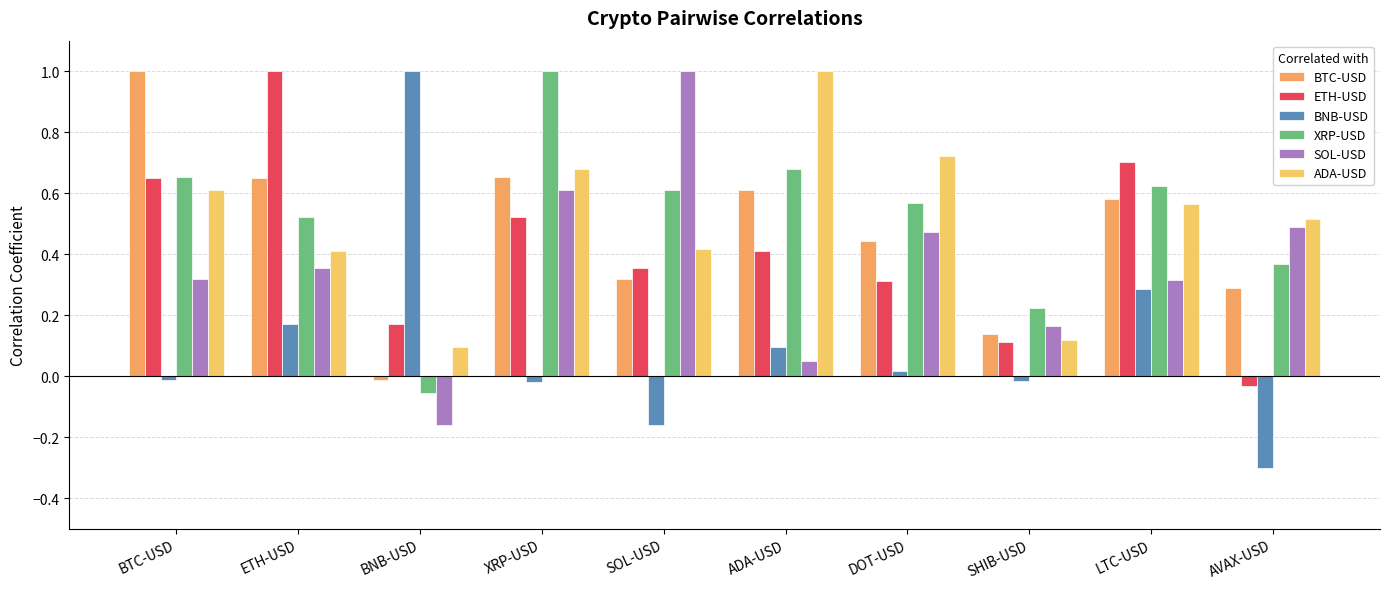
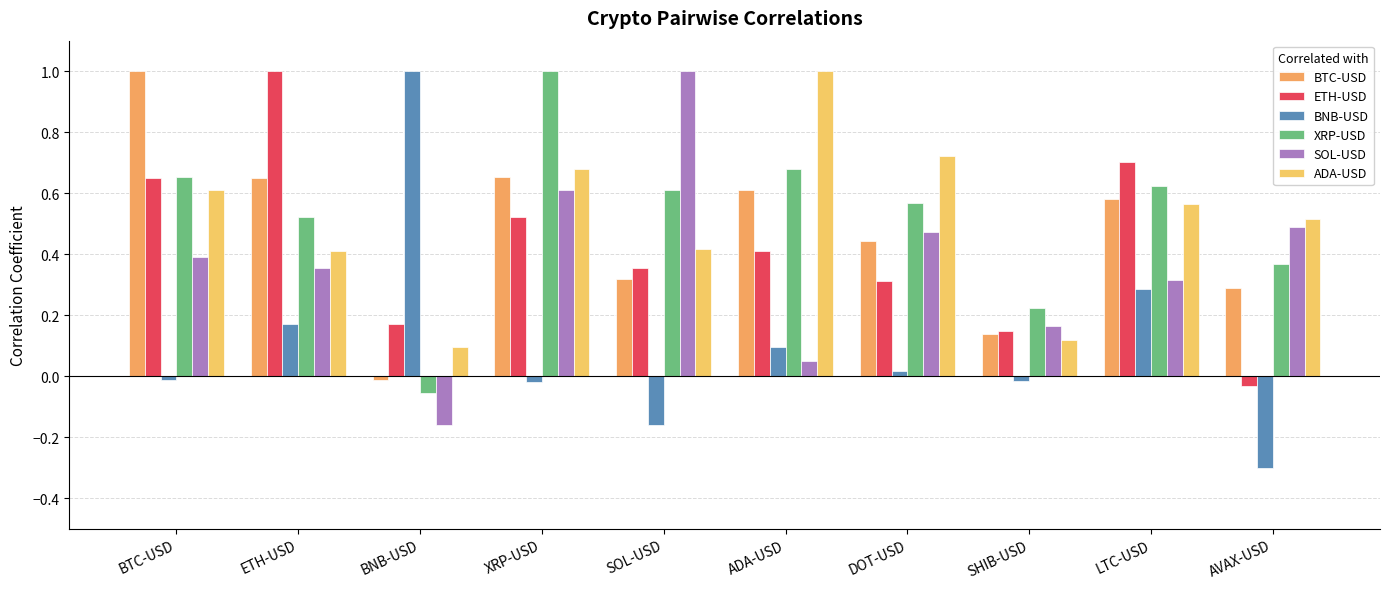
  {
    "ETH-USD": {
      "BTC-USD": 0.65,
      "ETH-USD": 1.00,
      "BNB-USD": 0.17,
      "XRP-USD": 0.52,
      "SOL-USD": 0.35,
      "ADA-USD": 0.41,
      "DOT-USD": 0.31,
-     "SHIB-USD": 0.11,
+     "SHIB-USD": 0.15,
      "LTC-USD": 0.70,
      "AVAX-USD": -0.03
    },
    "BNB-USD": {
      "BTC-USD": -0.01,
      "ETH-USD": 0.17,
      "BNB-USD": 1.00,
      "XRP-USD": -0.02,
      "SOL-USD": -0.16,
      "ADA-USD": 0.10,
      "DOT-USD": 0.02,
      "SHIB-USD": -0.02,
      "LTC-USD": 0.29,
      "AVAX-USD": -0.30
    },
    "XRP-USD": {
      "BTC-USD": 0.65,
      "ETH-USD": 0.52,
      "BNB-USD": -0.05,
      "XRP-USD": 1.00,
      "SOL-USD": 0.61,
      "ADA-USD": 0.68,
      "DOT-USD": 0.57,
      "SHIB-USD": 0.22,
      "LTC-USD": 0.62,
      "AVAX-USD": 0.37
    },
    "SOL-USD": {
-     "BTC-USD": 0.32,
+     "BTC-USD": 0.39,
      "ETH-USD": 0.35,
      "BNB-USD": -0.16,
      "XRP-USD": 0.61,
      "SOL-USD": 1.00,
      "ADA-USD": 0.05,
      "DOT-USD": 0.47,
      "SHIB-USD": 0.17,
      "LTC-USD": 0.32,
      "AVAX-USD": 0.49
    }
  }
